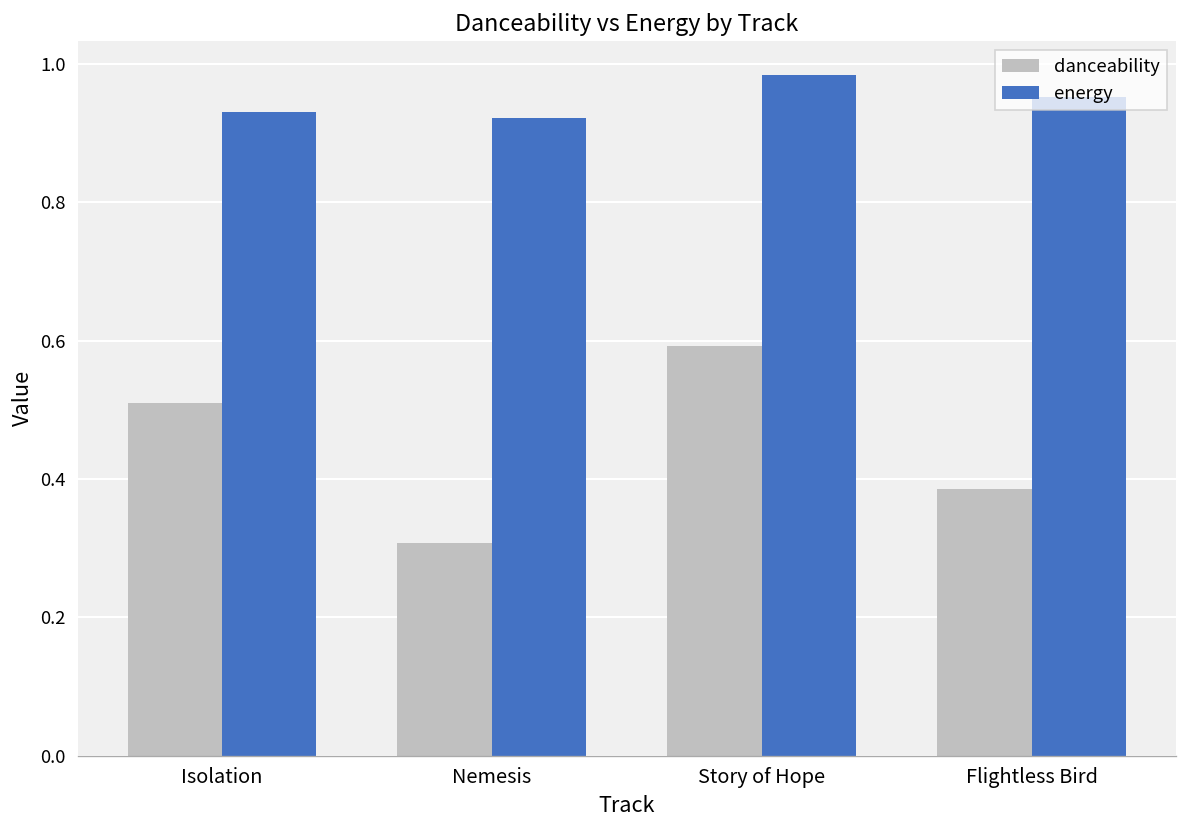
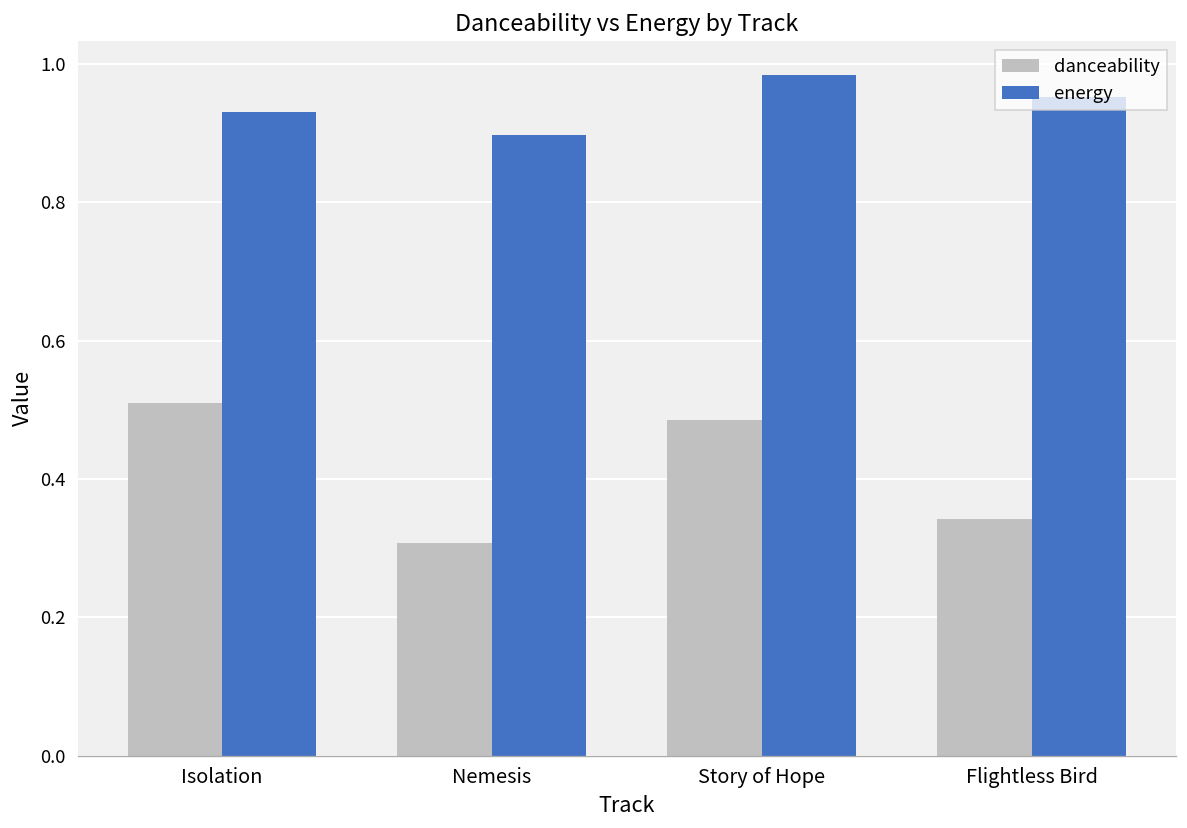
  {
    "danceability": {
      "Isolation": 0.51,
      "Nemesis": 0.31,
-     "Story of Hope": 0.59,
-     "Flightless Bird": 0.39
+     "Story of Hope": 0.49,
+     "Flightless Bird": 0.34
    },
    "energy": {
      "Isolation": 0.93,
-     "Nemesis": 0.92,
+     "Nemesis": 0.90,
      "Story of Hope": 0.98
    }
  }
